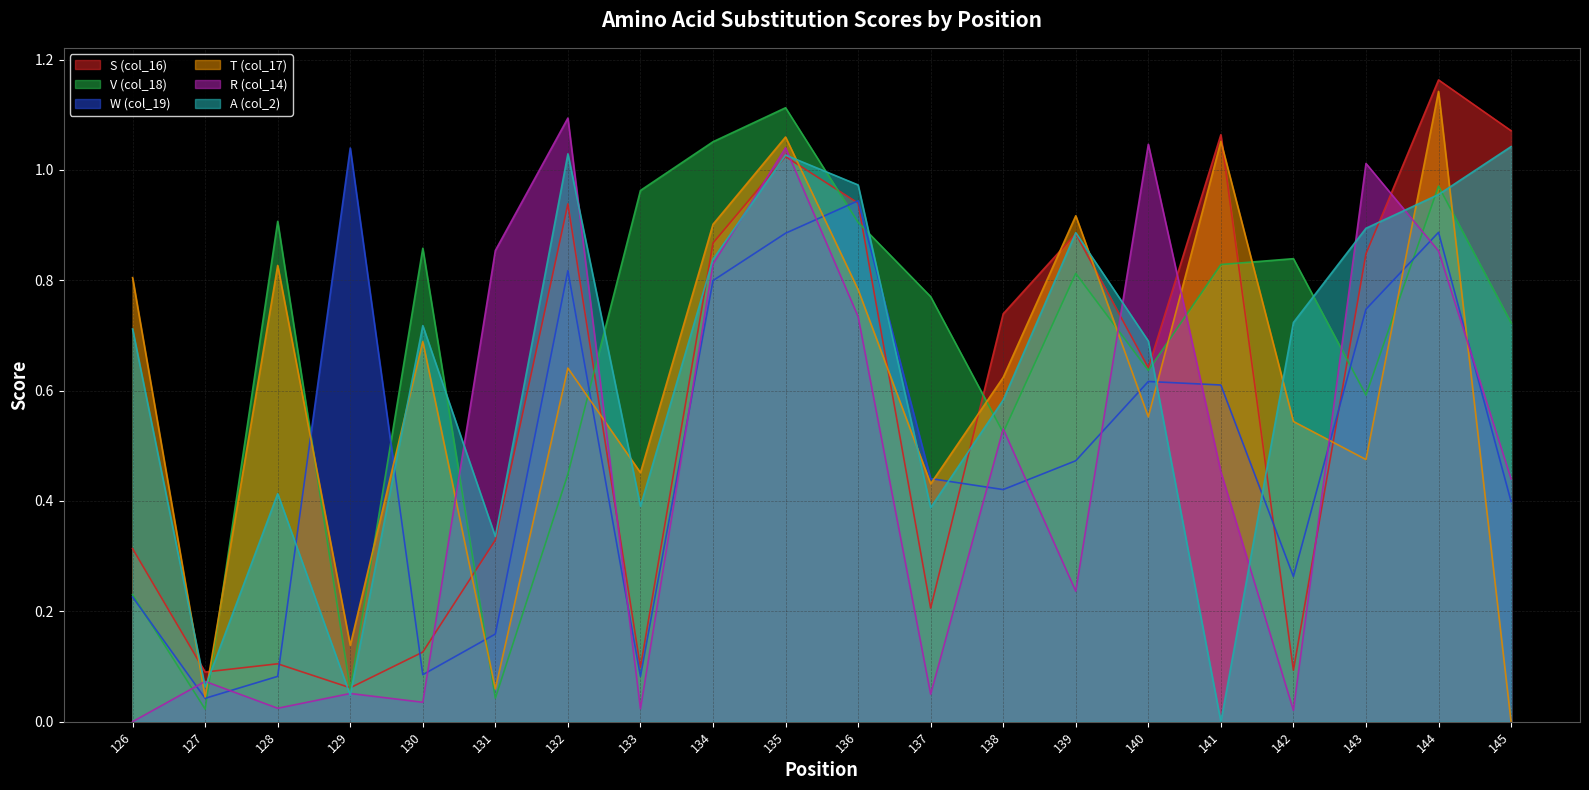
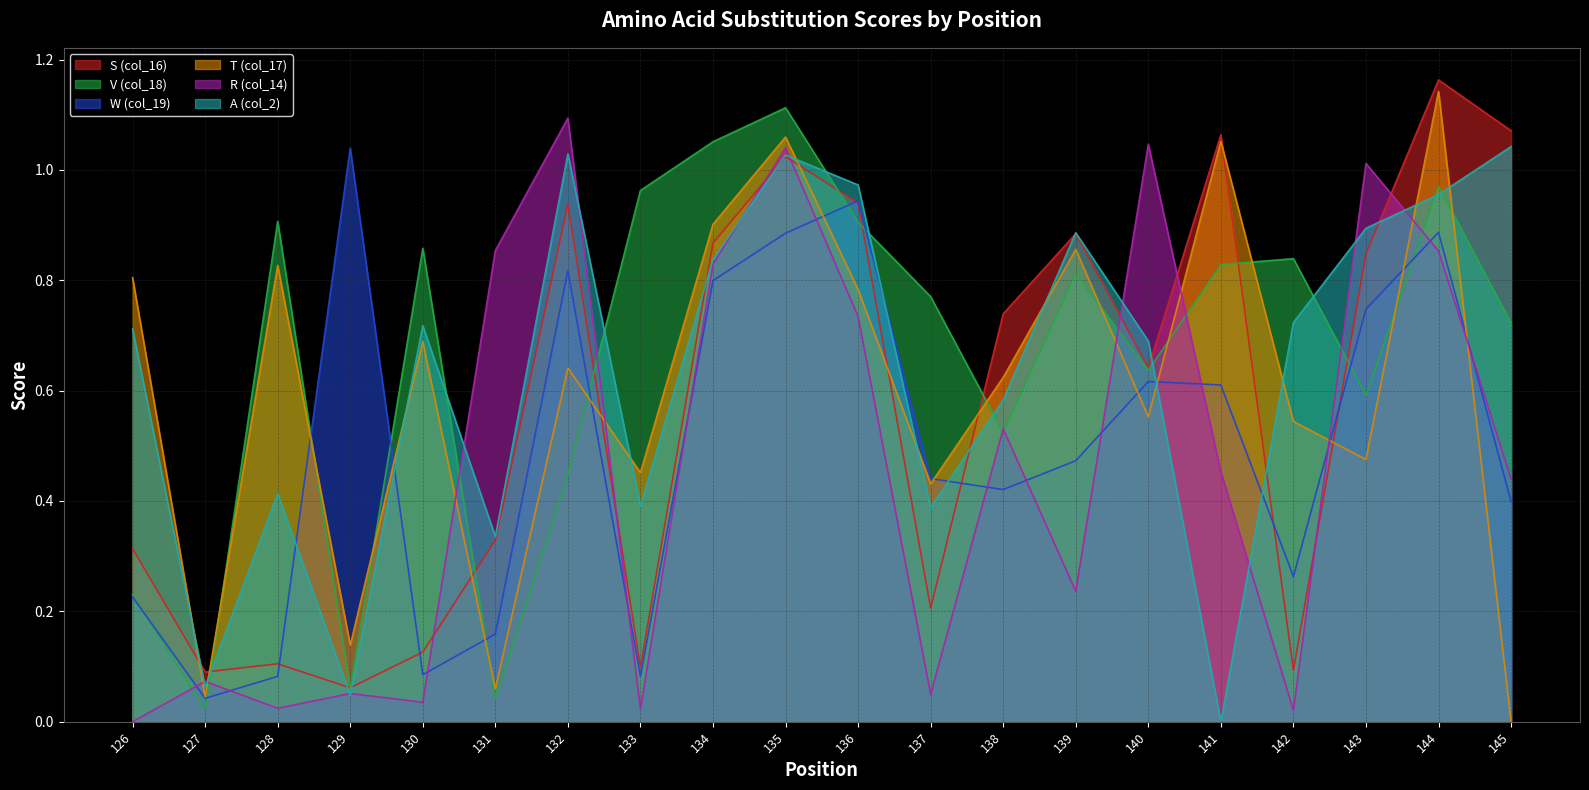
  {
    "S (col_16)": {
      "126": 0.31,
      "127": 0.09,
      "128": 0.10,
      "130": 0.13,
      "131": 0.33,
      "132": 0.94,
      "133": 0.10,
      "134": 0.87,
      "137": 0.21,
      "138": 0.74,
      "140": 0.64,
      "141": 1.06,
      "142": 0.09,
      "143": 0.85,
      "144": 1.16,
      "145": 1.07
    },
    "V (col_18)": {
      "127": 0.02,
      "128": 0.91,
      "130": 0.86,
      "131": 0.04,
      "132": 0.45,
      "133": 0.96,
      "134": 1.05,
      "135": 1.11,
      "136": 0.91,
      "137": 0.77,
      "138": 0.52,
      "139": 0.81,
      "140": 0.64,
      "141": 0.83,
      "142": 0.84,
      "143": 0.59,
      "144": 0.97,
      "145": 0.72
    },
    "W (col_19)": {
      "128": 0.08,
      "129": 1.04,
      "130": 0.09,
      "131": 0.16,
      "132": 0.82,
      "133": 0.08,
      "134": 0.80,
      "135": 0.89,
      "137": 0.44,
      "138": 0.42,
      "139": 0.47,
      "140": 0.62,
      "141": 0.61,
      "142": 0.26,
      "143": 0.75,
      "144": 0.89,
      "145": 0.40
    },
    "T (col_17)": {
      "126": 0.80,
      "128": 0.83,
      "129": 0.14,
      "130": 0.69,
      "131": 0.06,
      "132": 0.64,
      "133": 0.45,
      "134": 0.90,
      "135": 1.06,
      "136": 0.78,
      "137": 0.43,
      "138": 0.62,
-     "139": 0.92,
+     "139": 0.86,
      "140": 0.55,
      "141": 1.05,
      "142": 0.54,
      "143": 0.48,
      "144": 1.14,
      "145": 0.00
    },
    "R (col_14)": {
      "126": 0.00,
      "127": 0.07,
      "128": 0.02,
      "130": 0.04,
      "131": 0.85,
      "132": 1.09,
      "133": 0.02,
      "134": 0.83,
      "135": 1.04,
      "136": 0.73,
      "137": 0.05,
      "138": 0.53,
      "139": 0.24,
      "140": 1.05,
      "141": 0.45,
      "142": 0.02,
      "143": 1.01,
      "144": 0.85,
      "145": 0.44
    },
    "A (col_2)": {
      "126": 0.71,
      "127": 0.06,
      "128": 0.41,
      "130": 0.72,
      "131": 0.34,
      "132": 1.03,
      "133": 0.39,
      "134": 0.84,
      "136": 0.97,
      "137": 0.39,
      "138": 0.58,
      "140": 0.69,
      "141": 0.00,
      "142": 0.72,
      "143": 0.89,
      "144": 0.96,
      "145": 1.04
    }
  }
